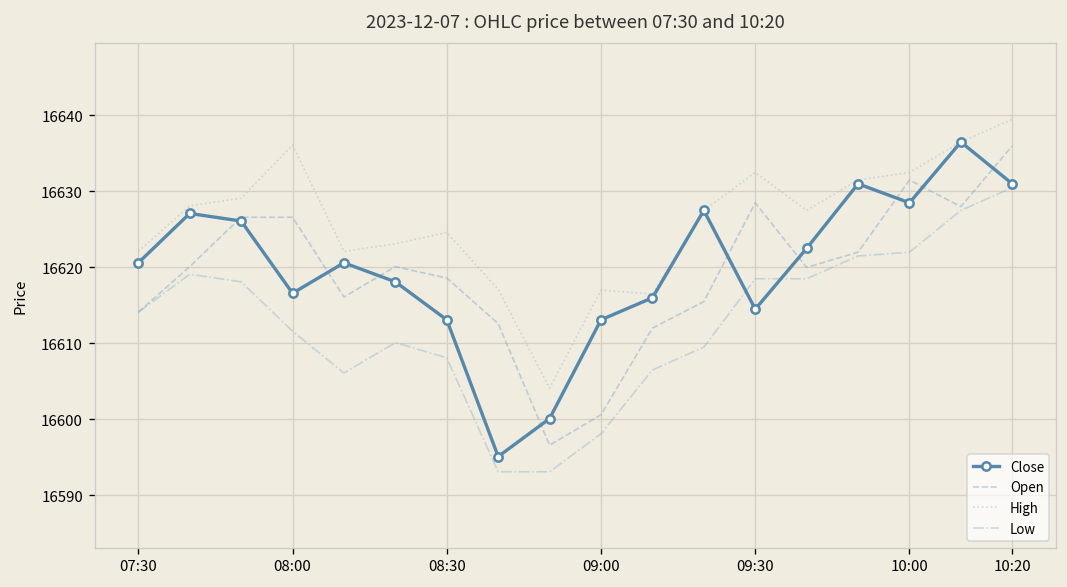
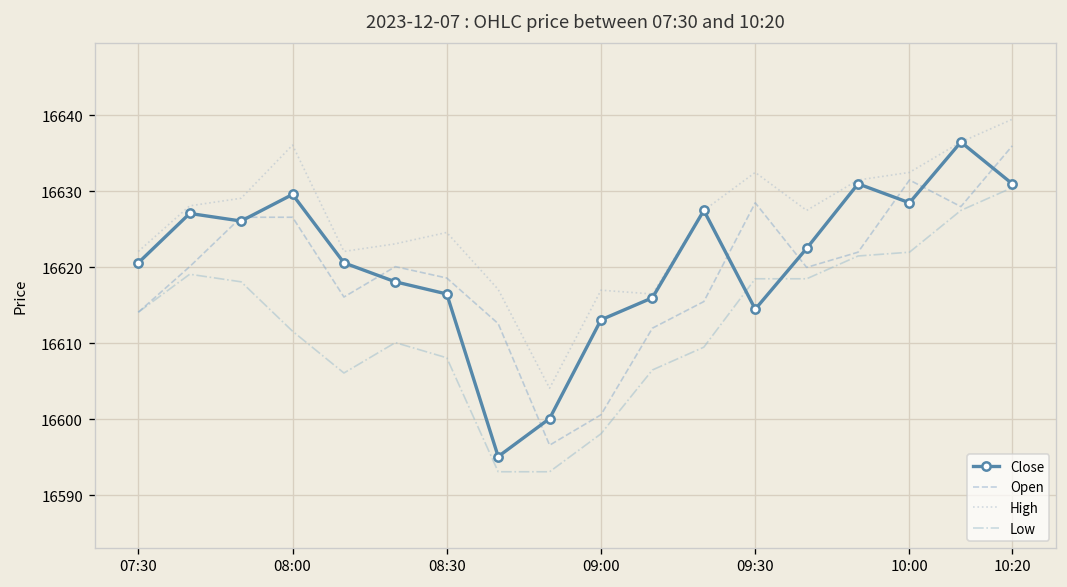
  {
    "Close": {
      "07:30": 16621,
-     "08:00": 16617,
-     "08:30": 16613,
+     "08:00": 16630,
+     "08:30": 16617,
      "09:00": 16613,
      "09:30": 16615,
      "10:00": 16629,
      "10:20": 16631
    }
  }
